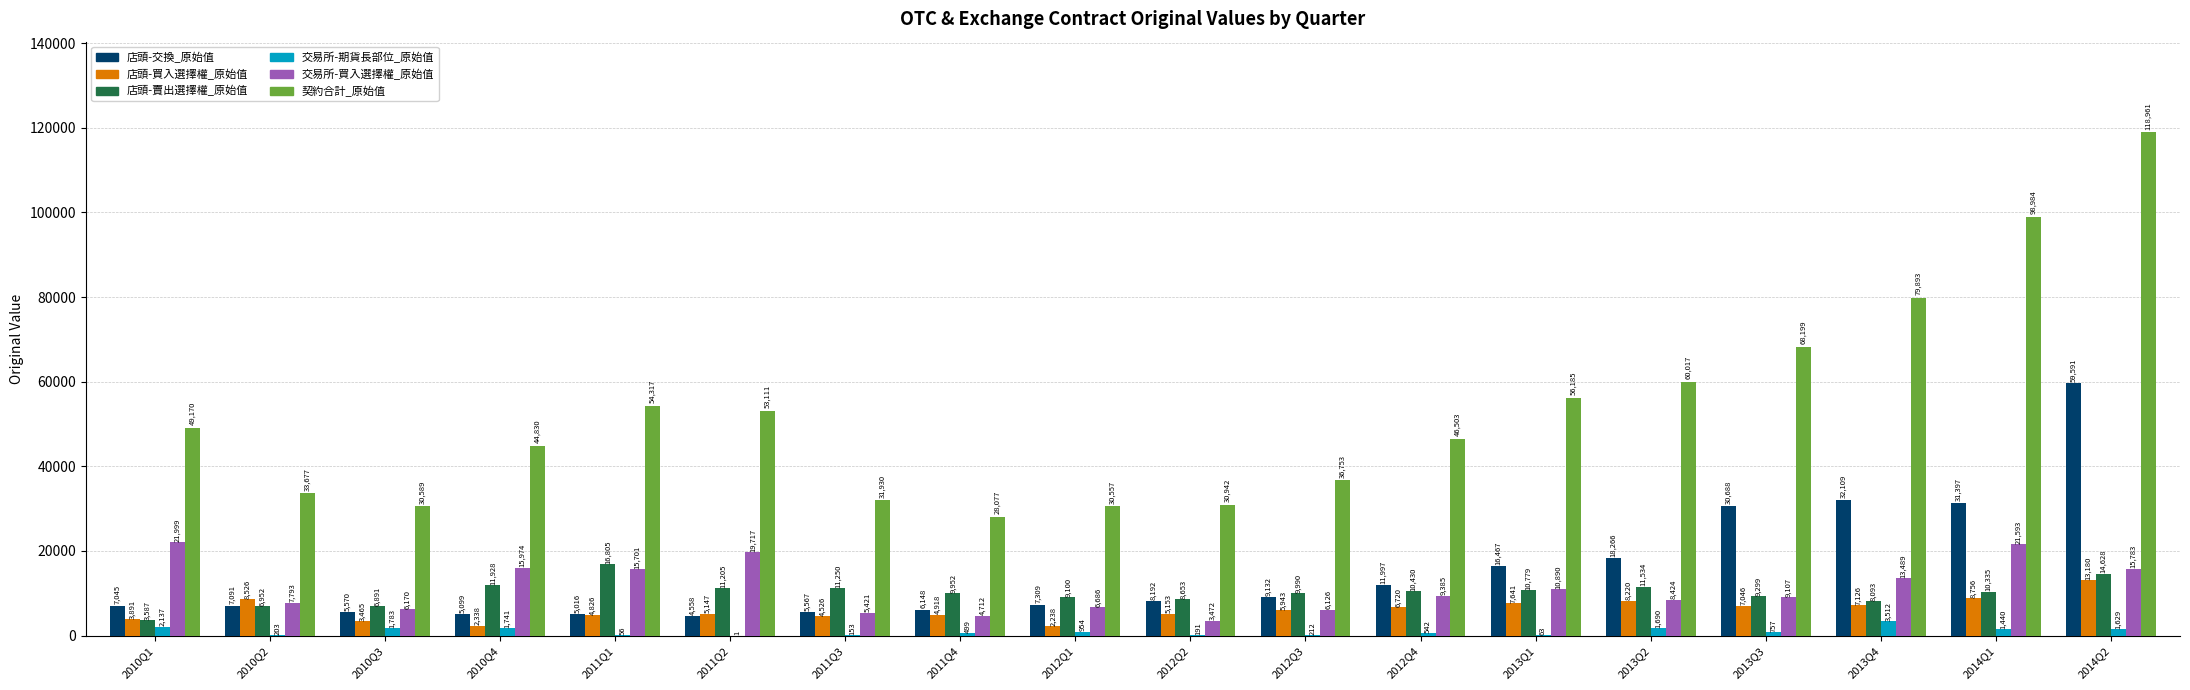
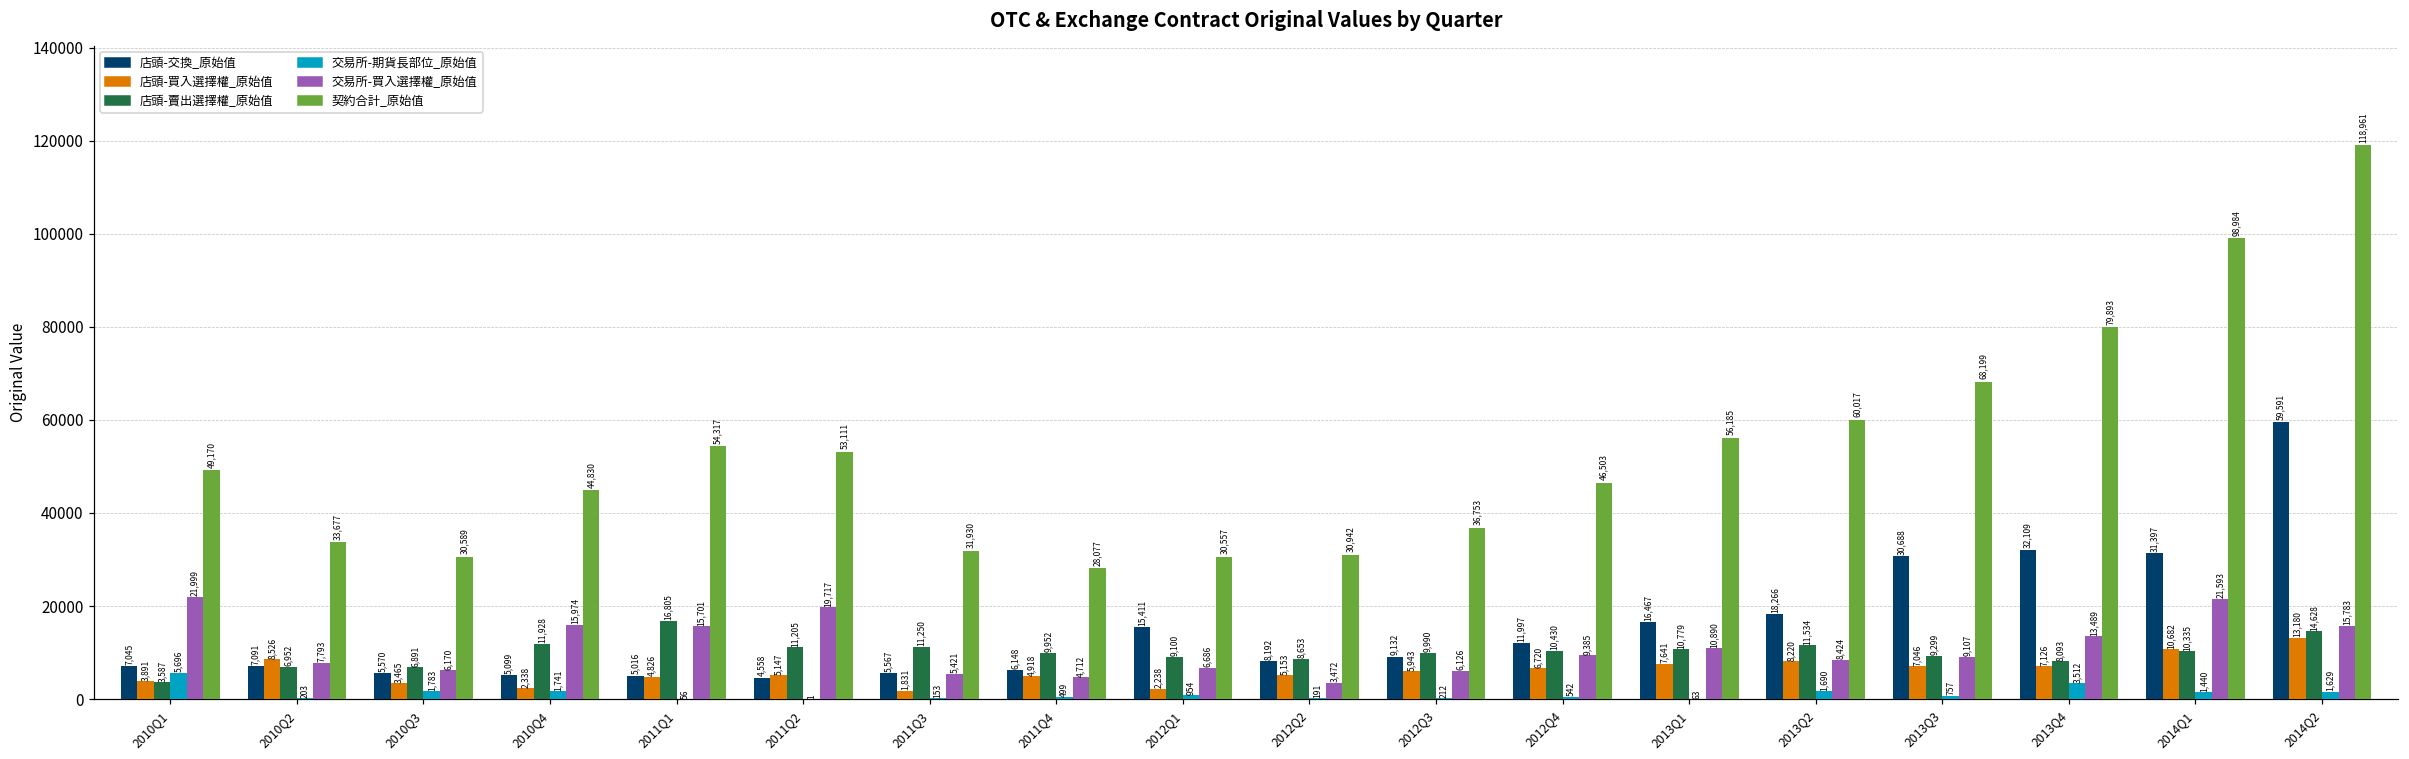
  {
    "店頭-交換_原始值": {
      "2010Q1": "7,045",
      "2010Q2": "7,091",
      "2010Q3": "5,570",
      "2010Q4": "5,099",
      "2011Q1": "5,016",
      "2011Q2": "4,558",
      "2011Q3": "5,567",
      "2011Q4": "6,148",
-     "2012Q1": "7,309",
+     "2012Q1": "15,411",
      "2012Q2": "8,192",
      "2012Q3": "9,132",
      "2012Q4": "11,997",
      "2013Q1": "16,467",
      "2013Q2": "18,266",
      "2013Q3": "30,688",
      "2013Q4": "32,109",
      "2014Q1": "31,397",
      "2014Q2": "59,591"
    },
    "店頭-買入選擇權_原始值": {
      "2010Q1": "3,891",
      "2010Q2": "8,526",
      "2010Q3": "3,465",
      "2010Q4": "2,338",
      "2011Q1": "4,826",
      "2011Q2": "5,147",
-     "2011Q3": "4,526",
+     "2011Q3": "1,831",
      "2011Q4": "4,918",
      "2012Q1": "2,238",
      "2012Q2": "5,153",
      "2012Q3": "5,943",
      "2012Q4": "6,720",
      "2013Q1": "7,641",
      "2013Q2": "8,220",
      "2013Q3": "7,046",
      "2013Q4": "7,126",
-     "2014Q1": "8,756",
+     "2014Q1": "10,682",
      "2014Q2": "13,180"
    },
    "店頭-賣出選擇權_原始值": {
      "2010Q1": "3,587",
      "2010Q2": "6,952",
      "2010Q3": "6,891",
      "2010Q4": "11,928",
      "2011Q1": "16,805",
      "2011Q2": "11,205",
      "2011Q3": "11,250",
      "2011Q4": "9,952",
      "2012Q1": "9,100",
      "2012Q2": "8,653",
      "2012Q3": "9,990",
      "2012Q4": "10,430",
      "2013Q1": "10,779",
      "2013Q2": "11,534",
      "2013Q3": "9,299",
      "2013Q4": "8,093",
      "2014Q1": "10,335",
      "2014Q2": "14,628"
    },
    "交易所-期貨長部位_原始值": {
-     "2010Q1": "2,137",
+     "2010Q1": "5,696",
      "2010Q2": "203",
      "2010Q3": "1,783",
      "2010Q4": "1,741",
      "2011Q1": "56",
      "2011Q2": "1",
      "2011Q3": "153",
      "2011Q4": "499",
      "2012Q1": "954",
      "2012Q2": "191",
      "2012Q3": "212",
      "2012Q4": "542",
      "2013Q1": "63",
      "2013Q2": "1,690",
      "2013Q3": "757",
      "2013Q4": "3,512",
      "2014Q1": "1,440",
      "2014Q2": "1,629"
    },
    "交易所-買入選擇權_原始值": {
      "2010Q1": "21,999",
      "2010Q2": "7,793",
      "2010Q3": "6,170",
      "2010Q4": "15,974",
      "2011Q1": "15,701",
      "2011Q2": "19,717",
      "2011Q3": "5,421",
      "2011Q4": "4,712",
      "2012Q1": "6,686",
      "2012Q2": "3,472",
      "2012Q3": "6,126",
      "2012Q4": "9,385",
      "2013Q1": "10,890",
      "2013Q2": "8,424",
      "2013Q3": "9,107",
      "2013Q4": "13,489",
      "2014Q1": "21,593",
      "2014Q2": "15,783"
    },
    "契約合計_原始值": {
      "2010Q1": "49,170",
      "2010Q2": "33,677",
      "2010Q3": "30,589",
      "2010Q4": "44,830",
      "2011Q1": "54,317",
      "2011Q2": "53,111",
      "2011Q3": "31,930",
      "2011Q4": "28,077",
      "2012Q1": "30,557",
      "2012Q2": "30,942",
      "2012Q3": "36,753",
      "2012Q4": "46,503",
      "2013Q1": "56,185",
      "2013Q2": "60,017",
      "2013Q3": "68,199",
      "2013Q4": "79,893",
      "2014Q1": "98,984",
      "2014Q2": "118,961"
    }
  }
